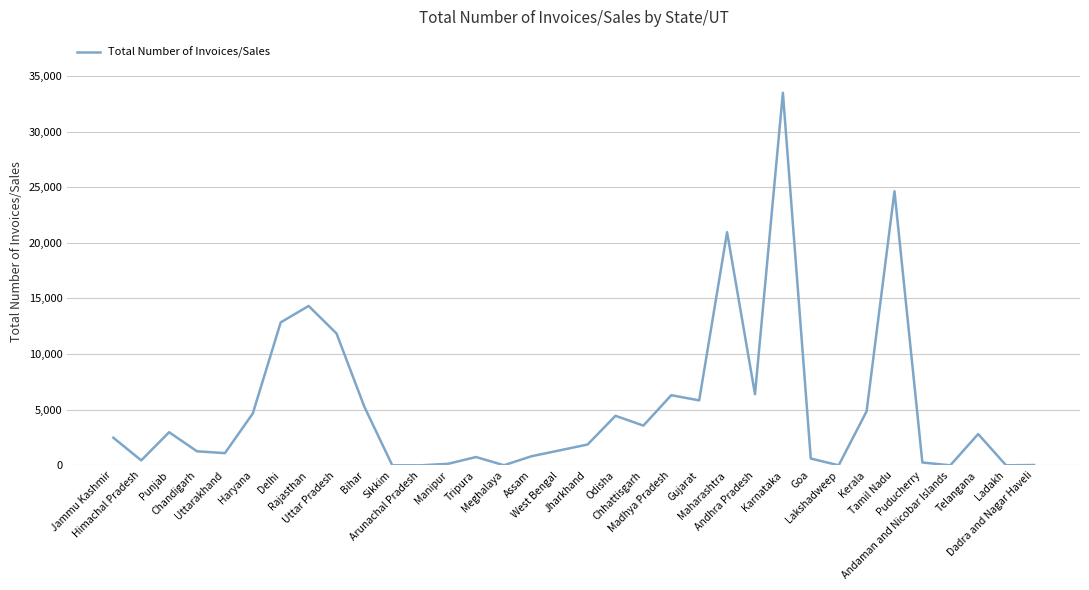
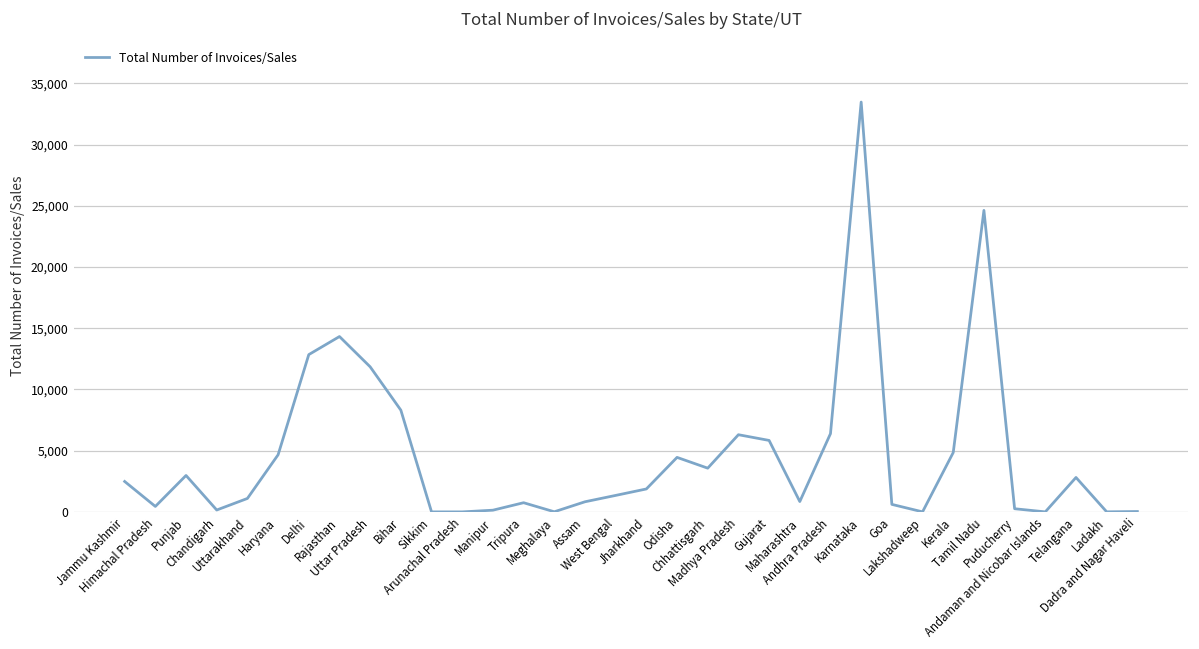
  {
    "Jammu Kashmir": "2,500",
    "Himachal Pradesh": "400",
    "Punjab": "3,000",
-   "Chandigarh": "1,300",
+   "Chandigarh": "200",
    "Uttarakhand": "1,100",
    "Haryana": "4,700",
    "Delhi": "12,900",
    "Rajasthan": "14,300",
    "Uttar Pradesh": "11,900",
-   "Bihar": "5,300",
+   "Bihar": "8,300",
    "Sikkim": "0",
    "Arunachal Pradesh": "0",
    "Manipur": "100",
    "Tripura": "800",
    "Meghalaya": "0",
    "Assam": "800",
    "West Bengal": "1,300",
    "Jharkhand": "1,900",
    "Odisha": "4,500",
    "Chhattisgarh": "3,600",
    "Madhya Pradesh": "6,300",
    "Gujarat": "5,800",
-   "Maharashtra": "21,000",
+   "Maharashtra": "800",
    "Andhra Pradesh": "6,400",
    "Karnataka": "33,500",
    "Goa": "600",
    "Lakshadweep": "0",
    "Kerala": "4,900",
    "Tamil Nadu": "24,600",
    "Puducherry": "300",
    "Andaman and Nicobar Islands": "0",
    "Telangana": "2,800",
    "Ladakh": "0",
    "Dadra and Nagar Haveli": "0"
  }
